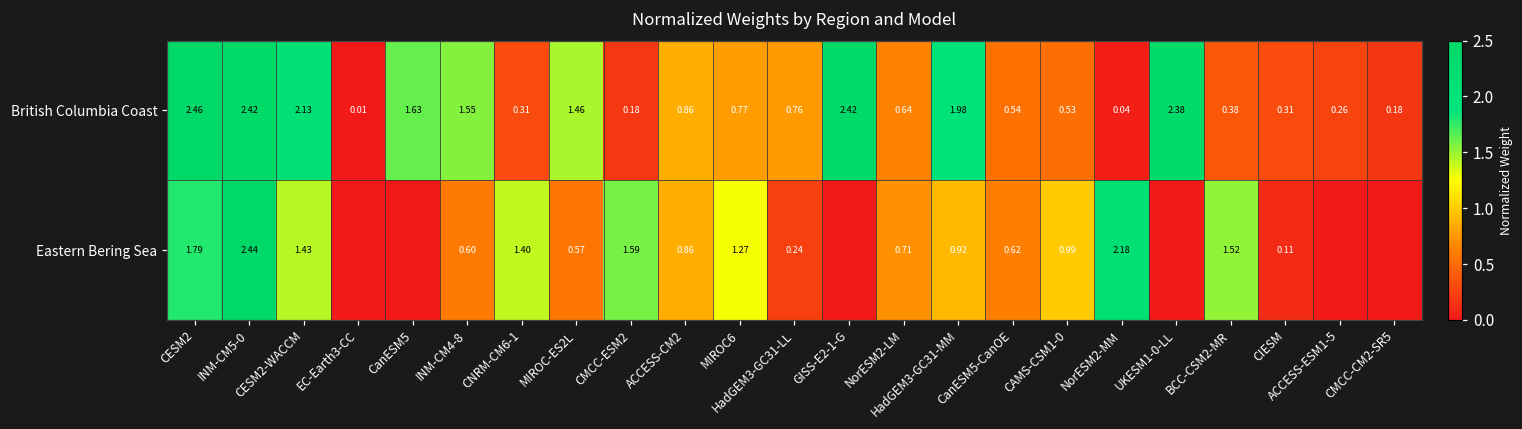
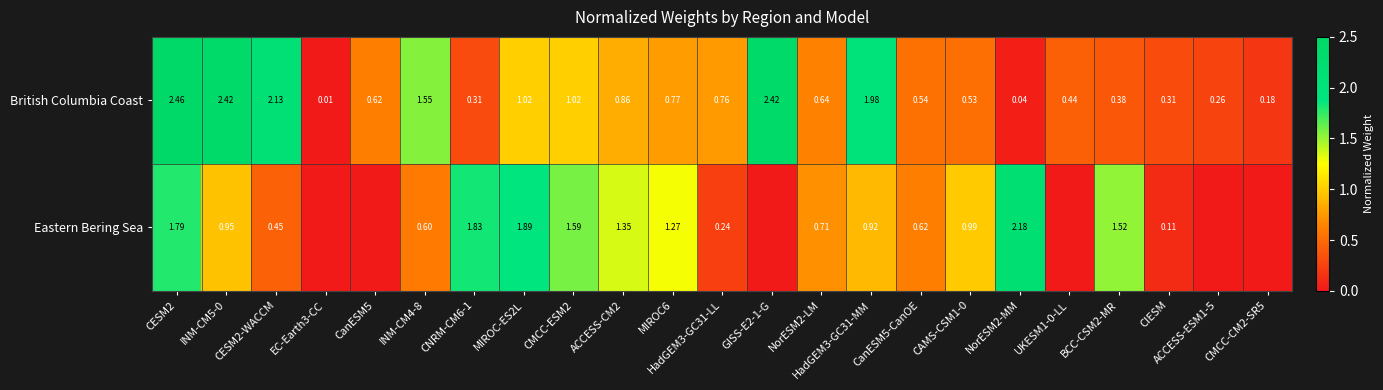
  {
    "British Columbia Coast": {
      "CESM2": 2.46,
      "INM-CM5-0": 2.42,
      "CESM2-WACCM": 2.13,
      "EC-Earth3-CC": 0.01,
-     "CanESM5": 1.63,
+     "CanESM5": 0.62,
      "INM-CM4-8": 1.55,
      "CNRM-CM6-1": 0.31,
-     "MIROC-ES2L": 1.46,
-     "CMCC-ESM2": 0.18,
+     "MIROC-ES2L": 1.02,
+     "CMCC-ESM2": 1.02,
      "ACCESS-CM2": 0.86,
      "MIROC6": 0.77,
      "HadGEM3-GC31-LL": 0.76,
      "GISS-E2-1-G": 2.42,
      "NorESM2-LM": 0.64,
      "HadGEM3-GC31-MM": 1.98,
      "CanESM5-CanOE": 0.54,
      "CAMS-CSM1-0": 0.53,
      "NorESM2-MM": 0.04,
-     "UKESM1-0-LL": 2.38,
+     "UKESM1-0-LL": 0.44,
      "BCC-CSM2-MR": 0.38,
      "CIESM": 0.31,
      "ACCESS-ESM1-5": 0.26,
      "CMCC-CM2-SR5": 0.18
    },
    "Eastern Bering Sea": {
      "CESM2": 1.79,
-     "INM-CM5-0": 2.44,
-     "CESM2-WACCM": 1.43,
+     "INM-CM5-0": 0.95,
+     "CESM2-WACCM": 0.45,
      "INM-CM4-8": 0.60,
-     "CNRM-CM6-1": 1.40,
-     "MIROC-ES2L": 0.57,
+     "CNRM-CM6-1": 1.83,
+     "MIROC-ES2L": 1.89,
      "CMCC-ESM2": 1.59,
-     "ACCESS-CM2": 0.86,
+     "ACCESS-CM2": 1.35,
      "MIROC6": 1.27,
      "HadGEM3-GC31-LL": 0.24,
      "NorESM2-LM": 0.71,
      "HadGEM3-GC31-MM": 0.92,
      "CanESM5-CanOE": 0.62,
      "CAMS-CSM1-0": 0.99,
      "NorESM2-MM": 2.18,
      "BCC-CSM2-MR": 1.52,
      "CIESM": 0.11
    }
  }
